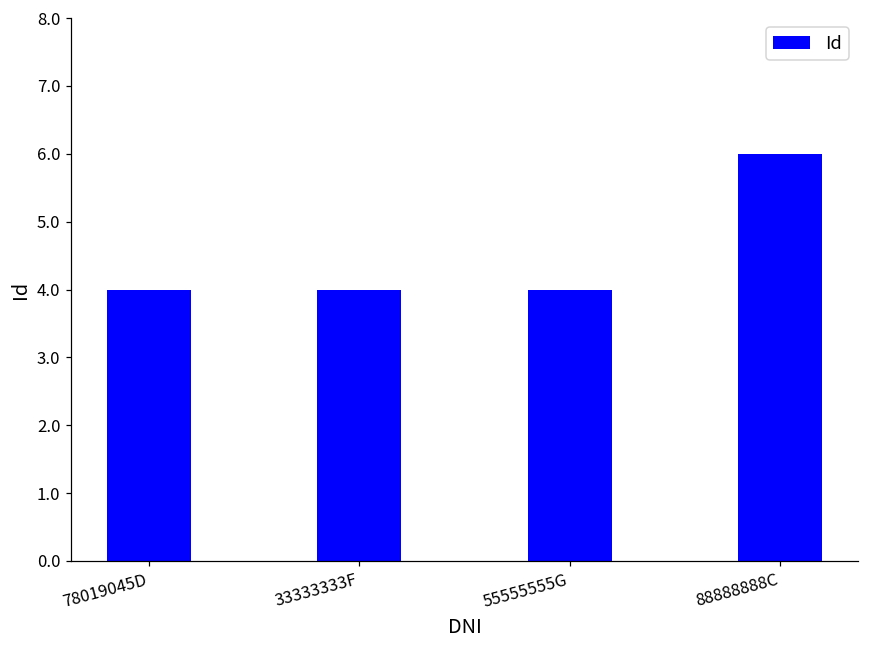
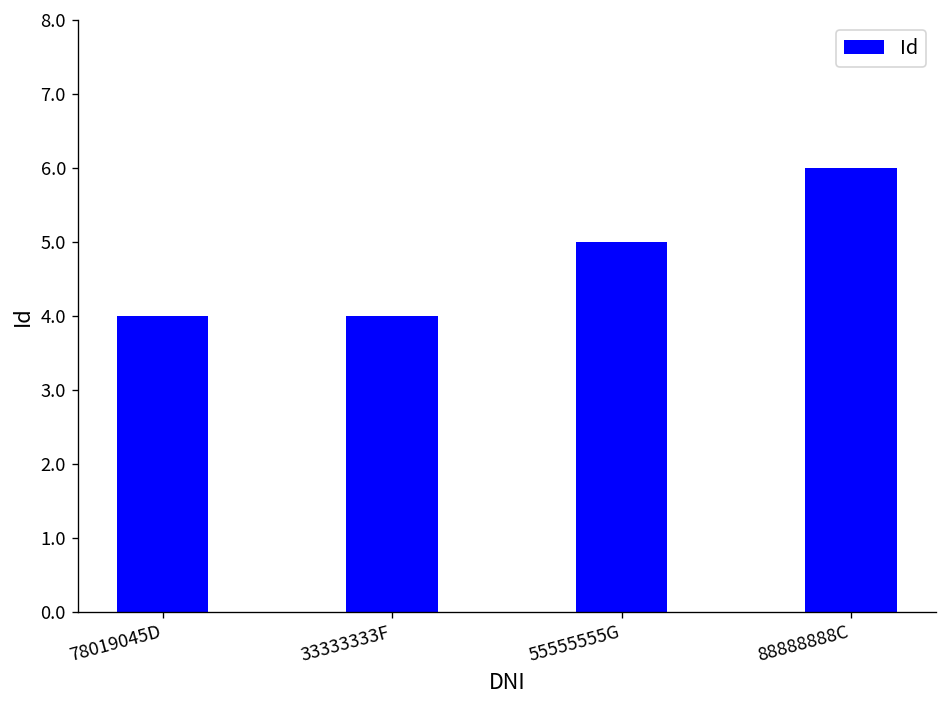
  {
    "78019045D": 4,
    "33333333F": 4,
-   "55555555G": 4,
+   "55555555G": 5,
    "88888888C": 6
  }
